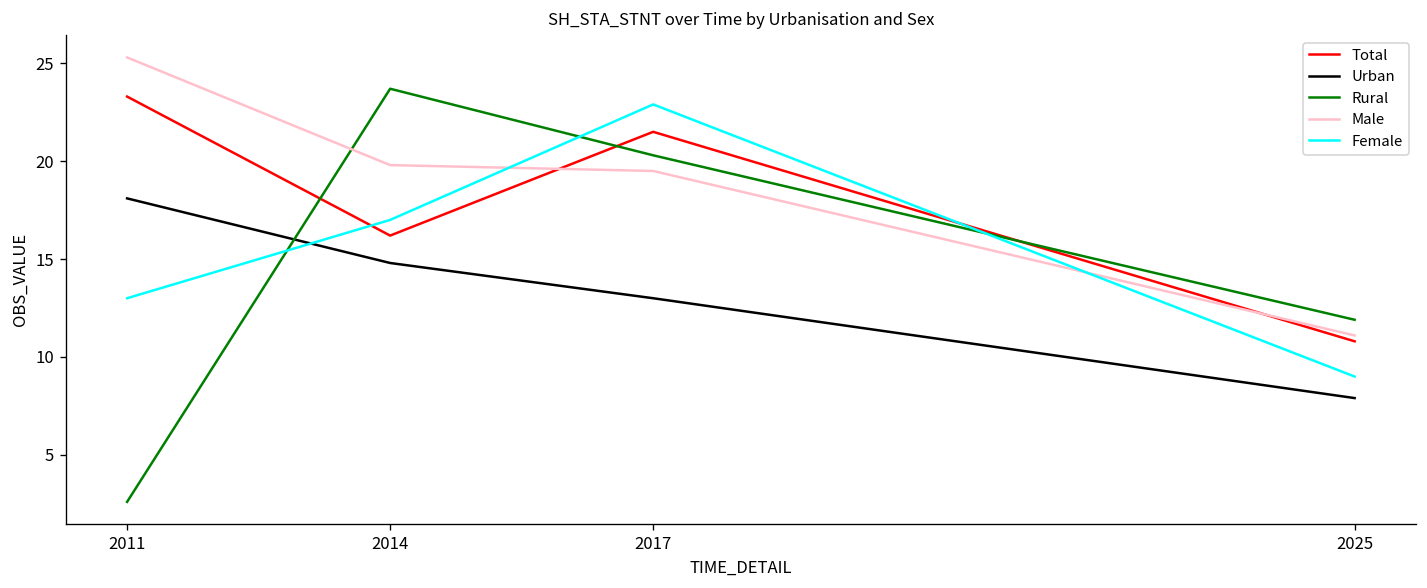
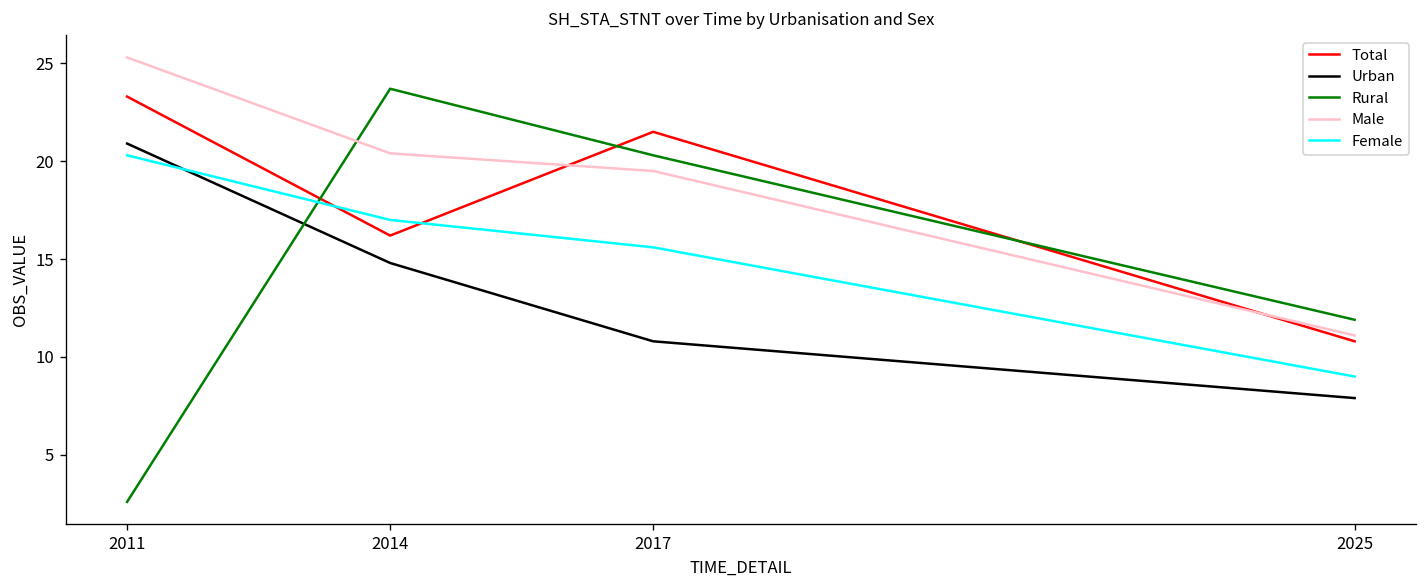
  {
    "Total": {
      "2011": 23.3,
      "2014": 16.2,
      "2017": 21.5,
      "2025": 10.8
    },
    "Urban": {
-     "2011": 18.1,
+     "2011": 20.9,
      "2014": 14.8,
-     "2017": 13.0,
+     "2017": 10.8,
      "2025": 7.9
    },
    "Rural": {
      "2011": 2.6,
      "2014": 23.7,
      "2017": 20.3,
      "2025": 11.9
    },
    "Male": {
      "2011": 25.3,
-     "2014": 19.8,
+     "2014": 20.4,
      "2017": 19.5,
      "2025": 11.1
    },
    "Female": {
-     "2011": 13.0,
+     "2011": 20.3,
      "2014": 17.0,
-     "2017": 22.9,
+     "2017": 15.6,
      "2025": 9.0
    }
  }
